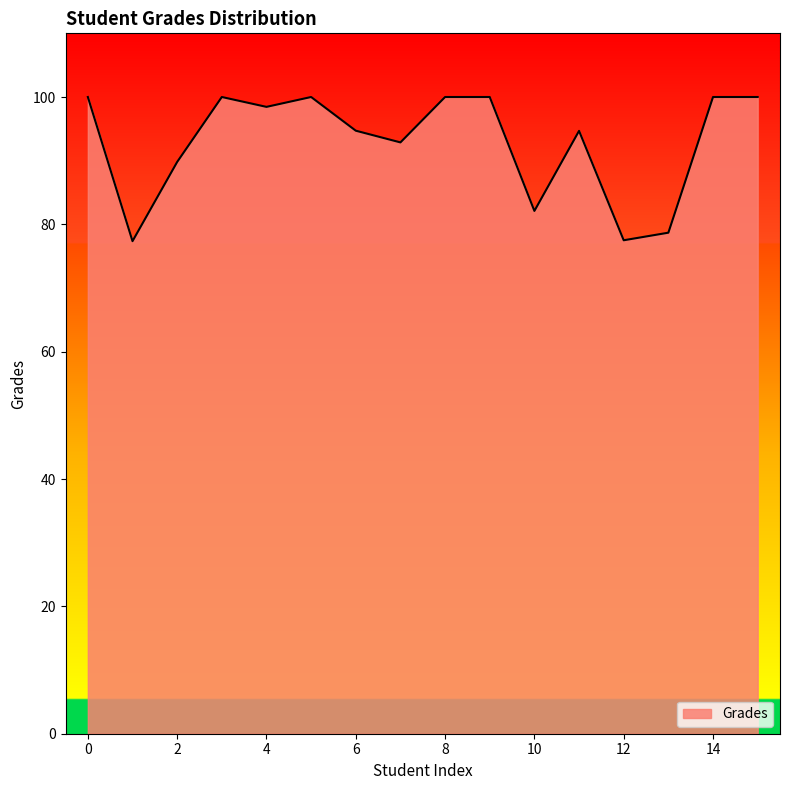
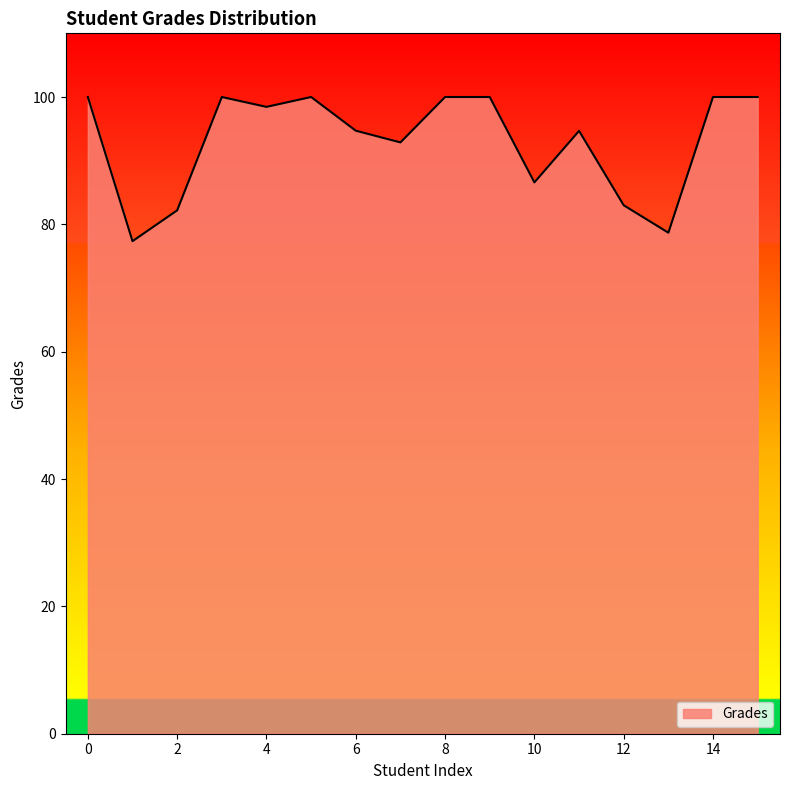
  {
    "0": 100,
-   "2": 90,
+   "2": 82,
    "4": 98,
    "6": 95,
    "8": 100,
-   "10": 82,
-   "12": 78,
+   "10": 87,
+   "12": 83,
    "14": 100
  }
